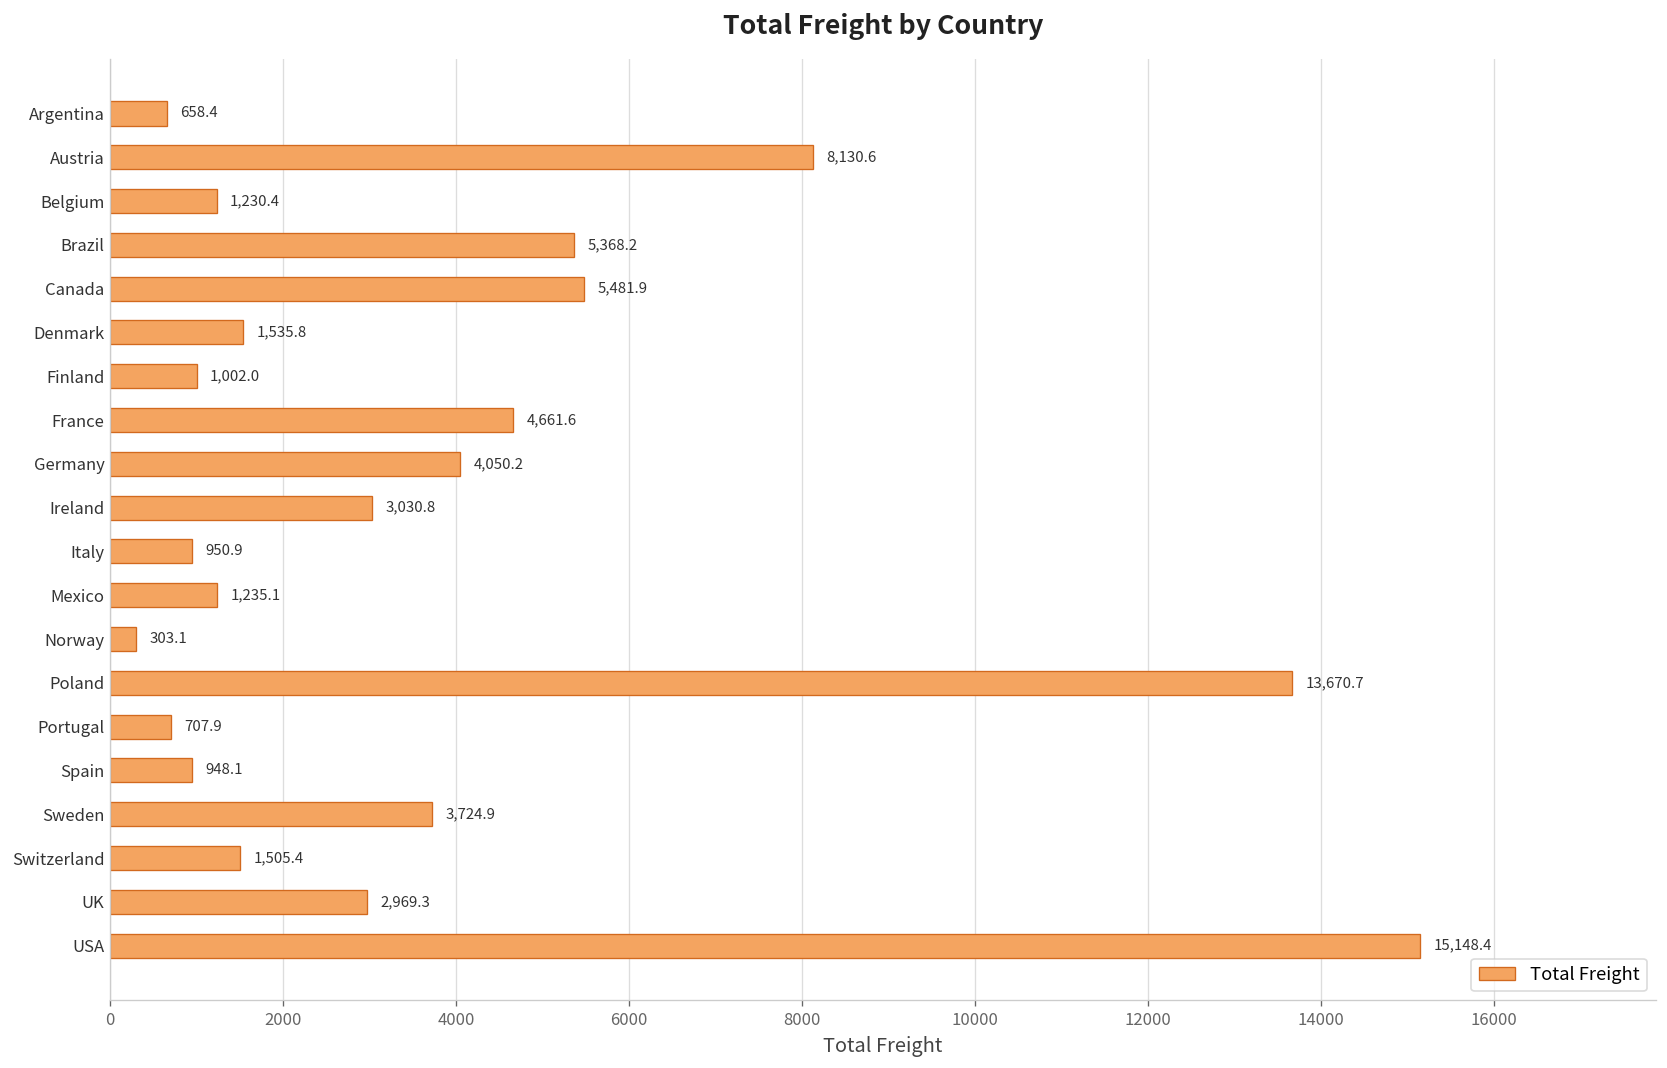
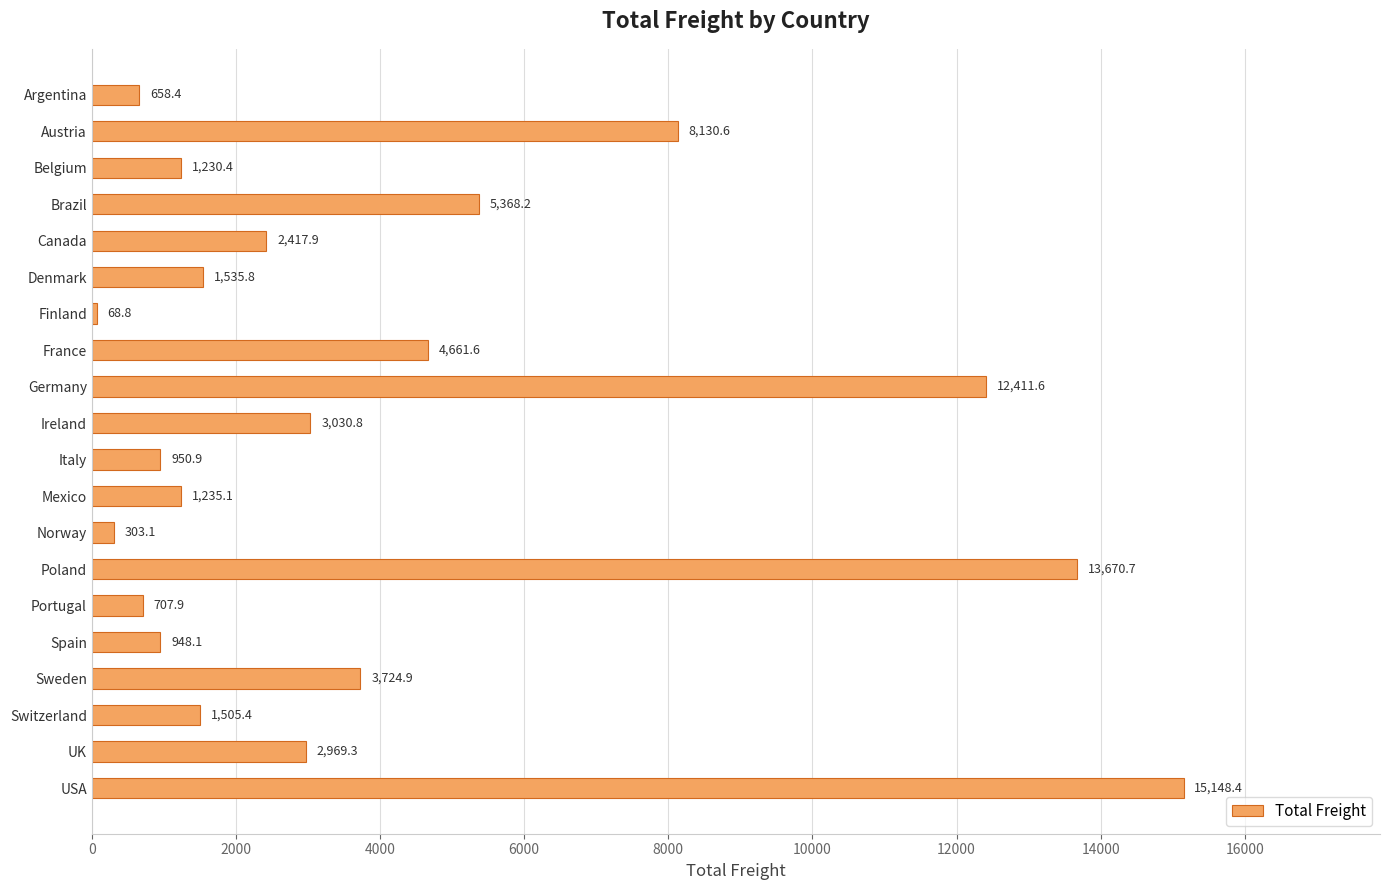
  {
    "Argentina": "658.4",
    "Austria": "8,130.6",
    "Belgium": "1,230.4",
    "Brazil": "5,368.2",
-   "Canada": "5,481.9",
+   "Canada": "2,417.9",
    "Denmark": "1,535.8",
-   "Finland": "1,002.0",
+   "Finland": "68.8",
    "France": "4,661.6",
-   "Germany": "4,050.2",
+   "Germany": "12,411.6",
    "Ireland": "3,030.8",
    "Italy": "950.9",
    "Mexico": "1,235.1",
    "Norway": "303.1",
    "Poland": "13,670.7",
    "Portugal": "707.9",
    "Spain": "948.1",
    "Sweden": "3,724.9",
    "Switzerland": "1,505.4",
    "UK": "2,969.3",
    "USA": "15,148.4"
  }
